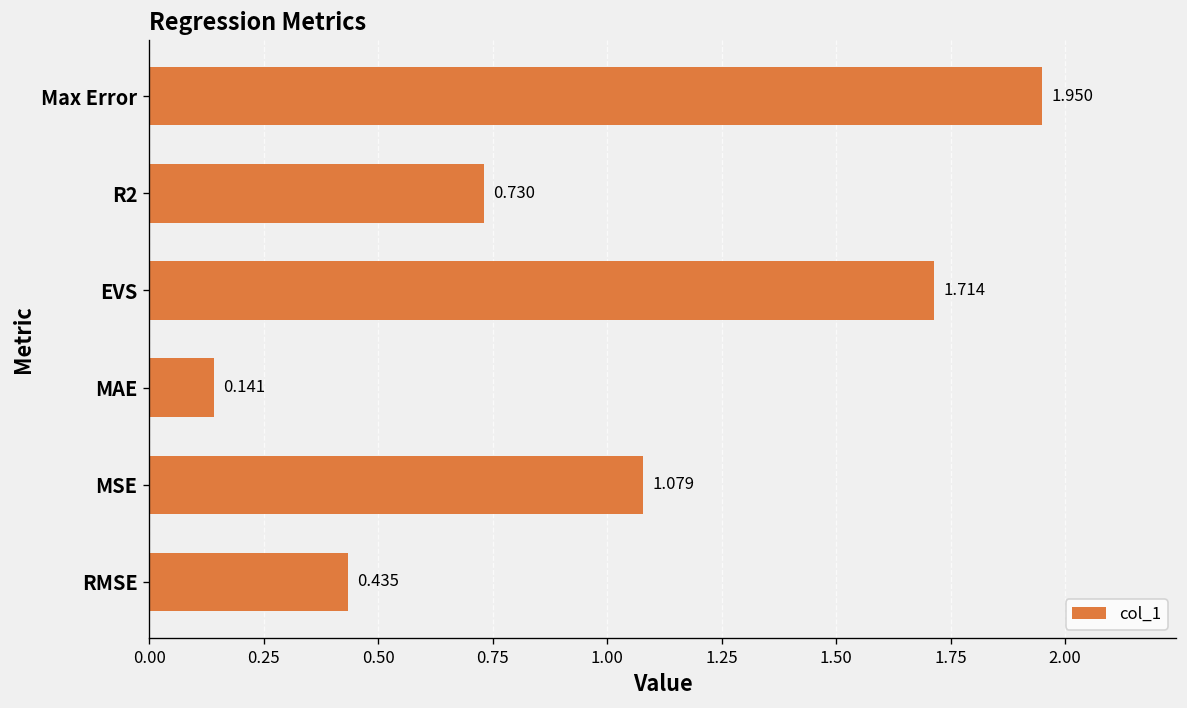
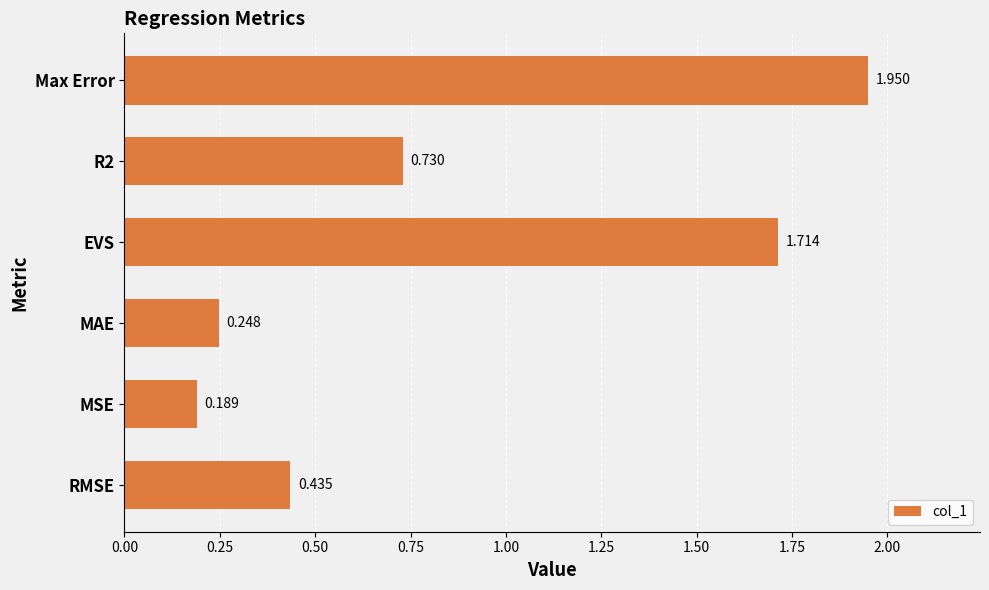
  {
    "Max Error": 1.950,
    "R2": 0.730,
    "EVS": 1.714,
-   "MAE": 0.141,
-   "MSE": 1.079,
+   "MAE": 0.248,
+   "MSE": 0.189,
    "RMSE": 0.435
  }
